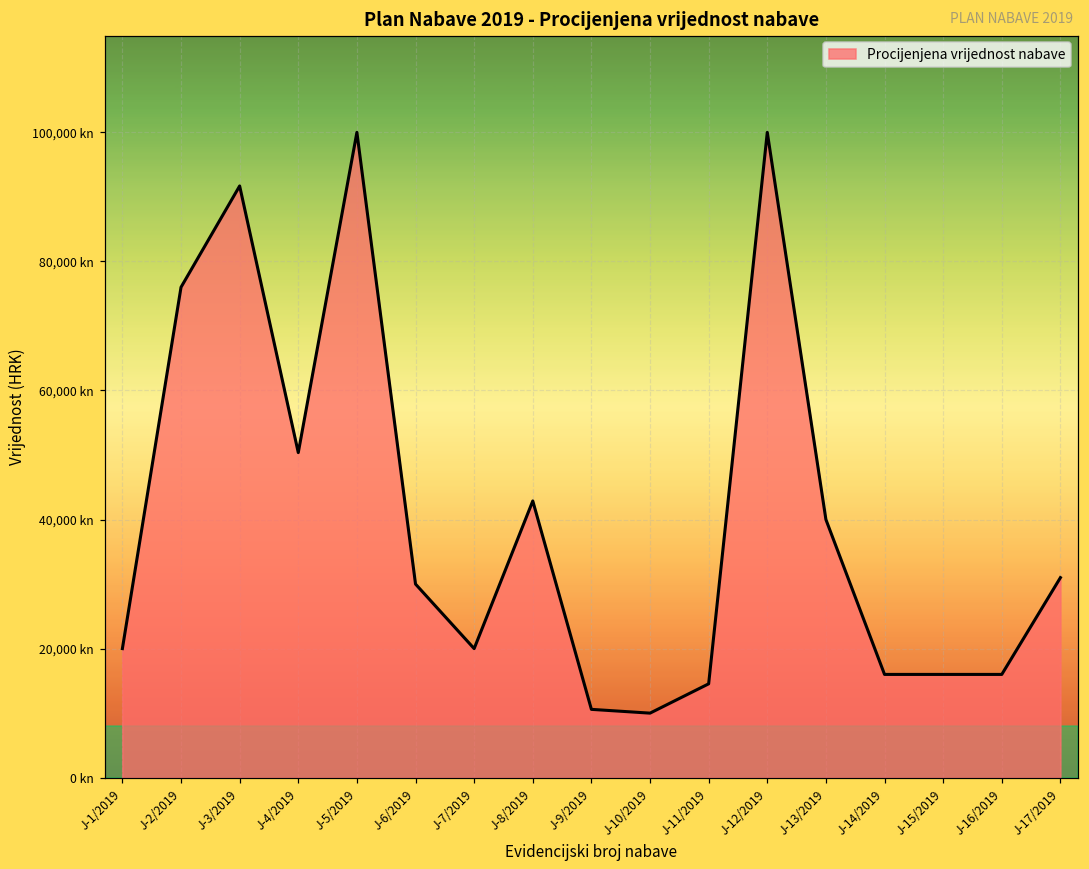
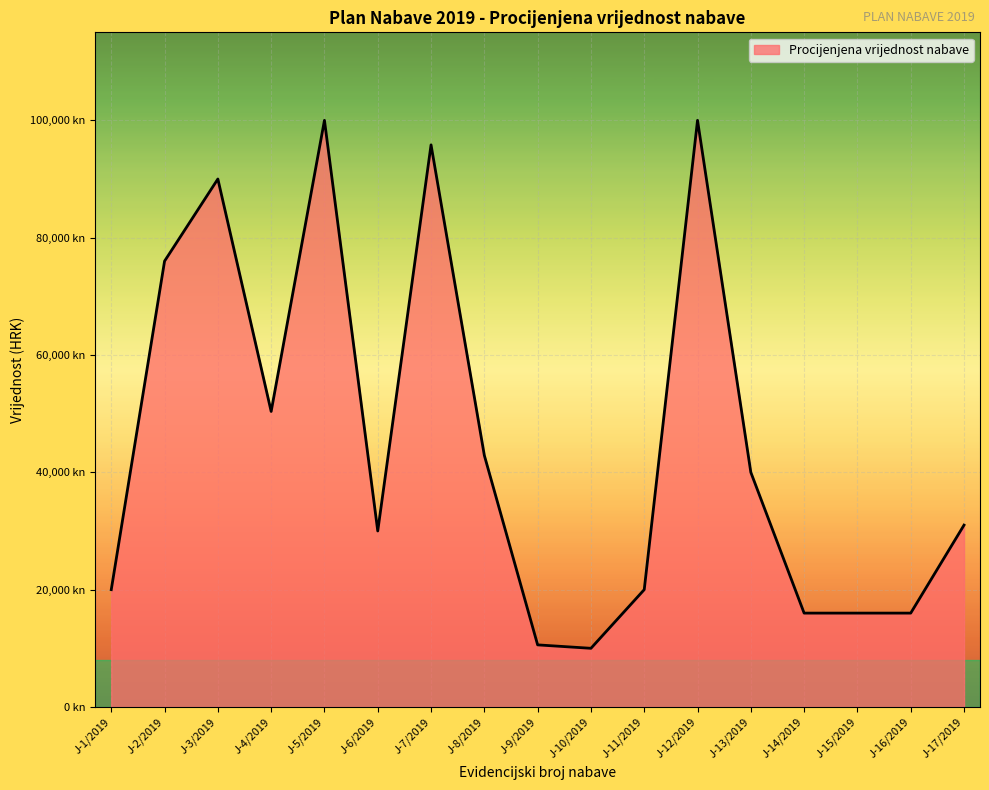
  {
    "J-1/2019": "20,000 kn",
    "J-2/2019": "76,000 kn",
-   "J-3/2019": "92,000 kn",
+   "J-3/2019": "90,000 kn",
    "J-4/2019": "50,000 kn",
    "J-5/2019": "100,000 kn",
    "J-6/2019": "30,000 kn",
-   "J-7/2019": "20,000 kn",
+   "J-7/2019": "96,000 kn",
    "J-8/2019": "43,000 kn",
    "J-9/2019": "11,000 kn",
    "J-10/2019": "10,000 kn",
-   "J-11/2019": "15,000 kn",
+   "J-11/2019": "20,000 kn",
    "J-12/2019": "100,000 kn",
    "J-13/2019": "40,000 kn",
    "J-14/2019": "16,000 kn",
    "J-15/2019": "16,000 kn",
    "J-16/2019": "16,000 kn",
    "J-17/2019": "31,000 kn"
  }
